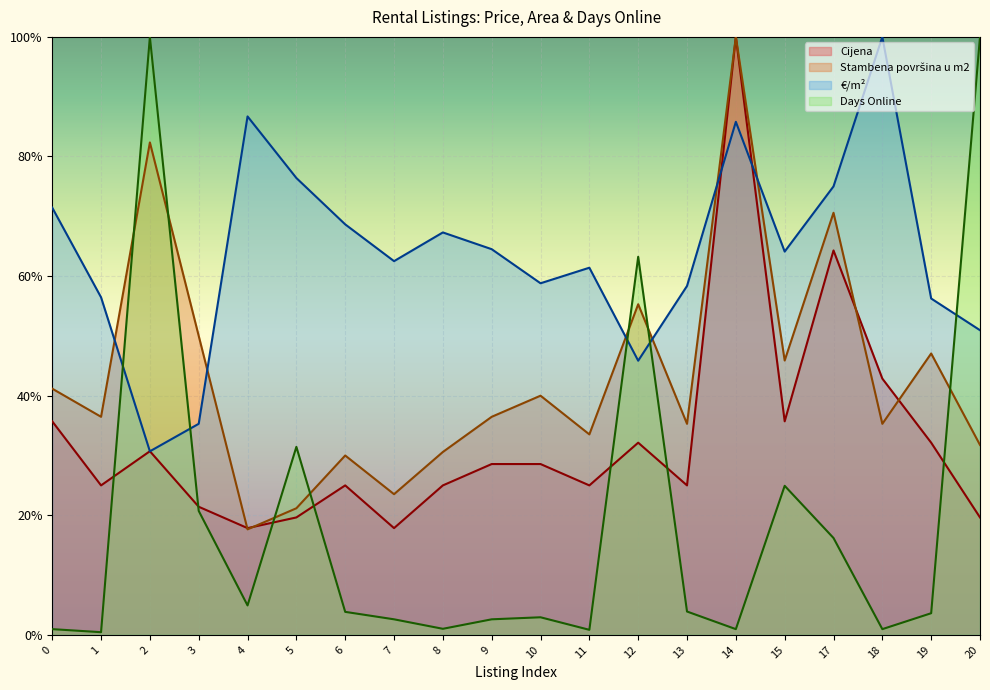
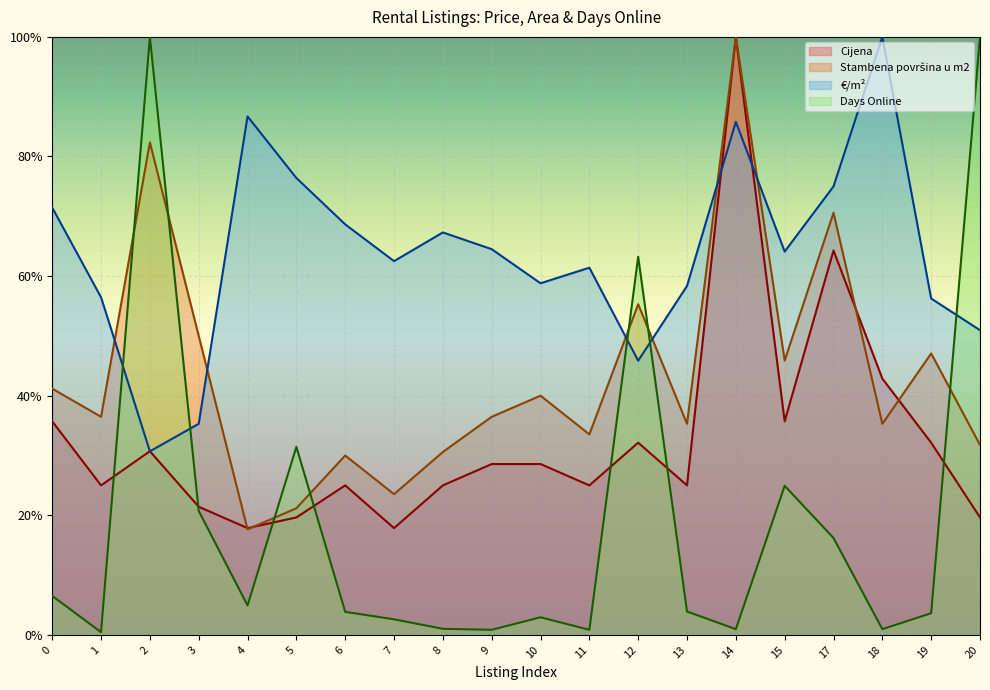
  {
    "€/m²": {
      "0": "71%",
      "1": "56%",
      "3": "35%",
      "4": "87%",
      "5": "76%",
      "6": "69%",
      "7": "63%",
      "8": "67%",
      "9": "65%",
      "10": "59%",
      "11": "61%",
      "12": "46%",
      "13": "58%",
      "14": "86%",
      "15": "64%",
      "17": "75%",
      "18": "100%",
      "19": "56%",
      "20": "51%"
    },
    "Days Online": {
-     "0": "1%",
+     "0": "7%",
      "1": "0%",
      "2": "100%",
      "3": "21%",
      "4": "5%",
      "5": "31%",
      "6": "4%",
      "7": "3%",
      "8": "1%",
-     "9": "3%",
+     "9": "1%",
      "10": "3%",
      "11": "1%",
      "12": "63%",
      "13": "4%",
      "14": "1%",
      "15": "25%",
      "17": "16%",
      "18": "1%",
      "19": "4%",
      "20": "100%"
    }
  }
